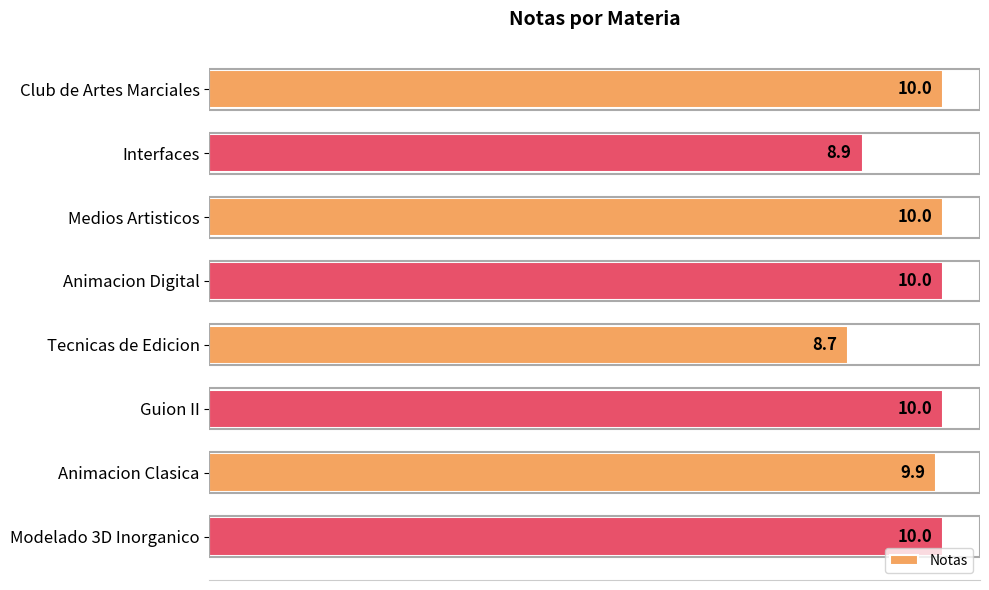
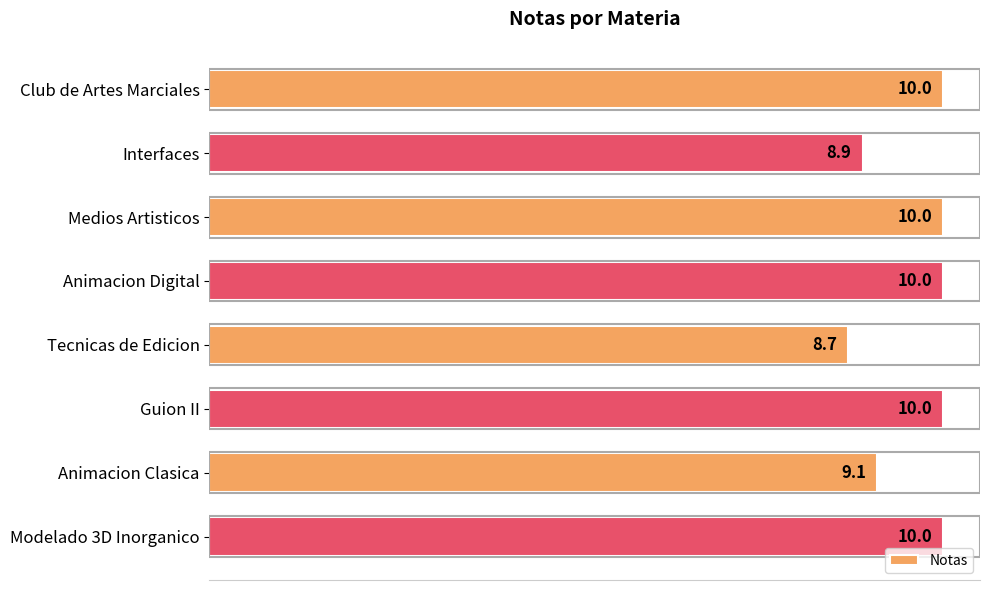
  {
    "Club de Artes Marciales": 10.0,
    "Interfaces": 8.9,
    "Medios Artisticos": 10.0,
    "Animacion Digital": 10.0,
    "Tecnicas de Edicion": 8.7,
    "Guion II": 10.0,
-   "Animacion Clasica": 9.9,
+   "Animacion Clasica": 9.1,
    "Modelado 3D Inorganico": 10.0
  }
